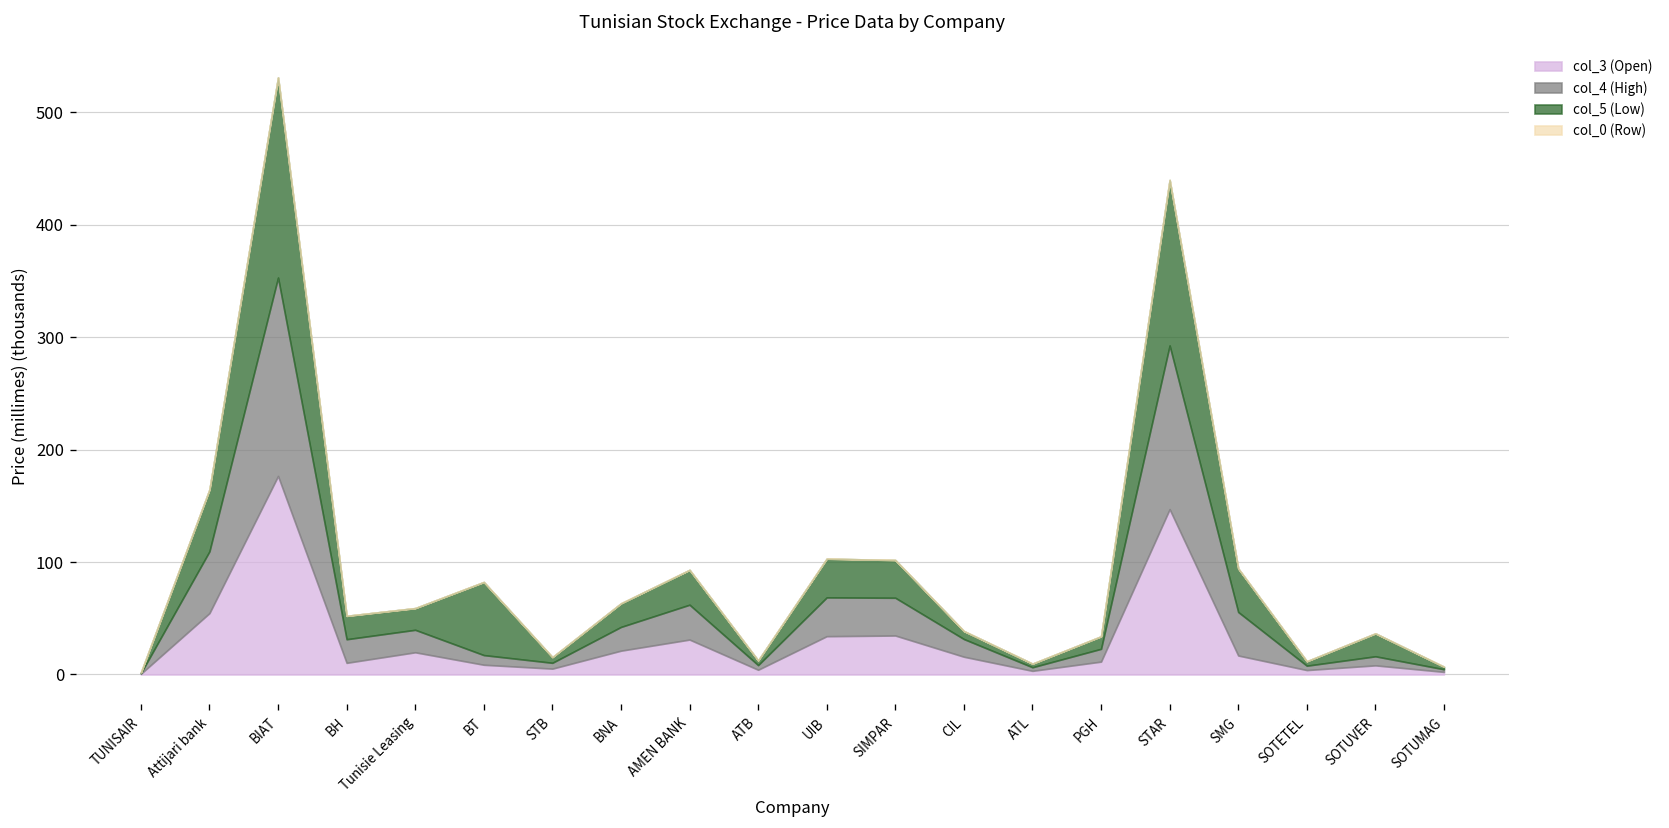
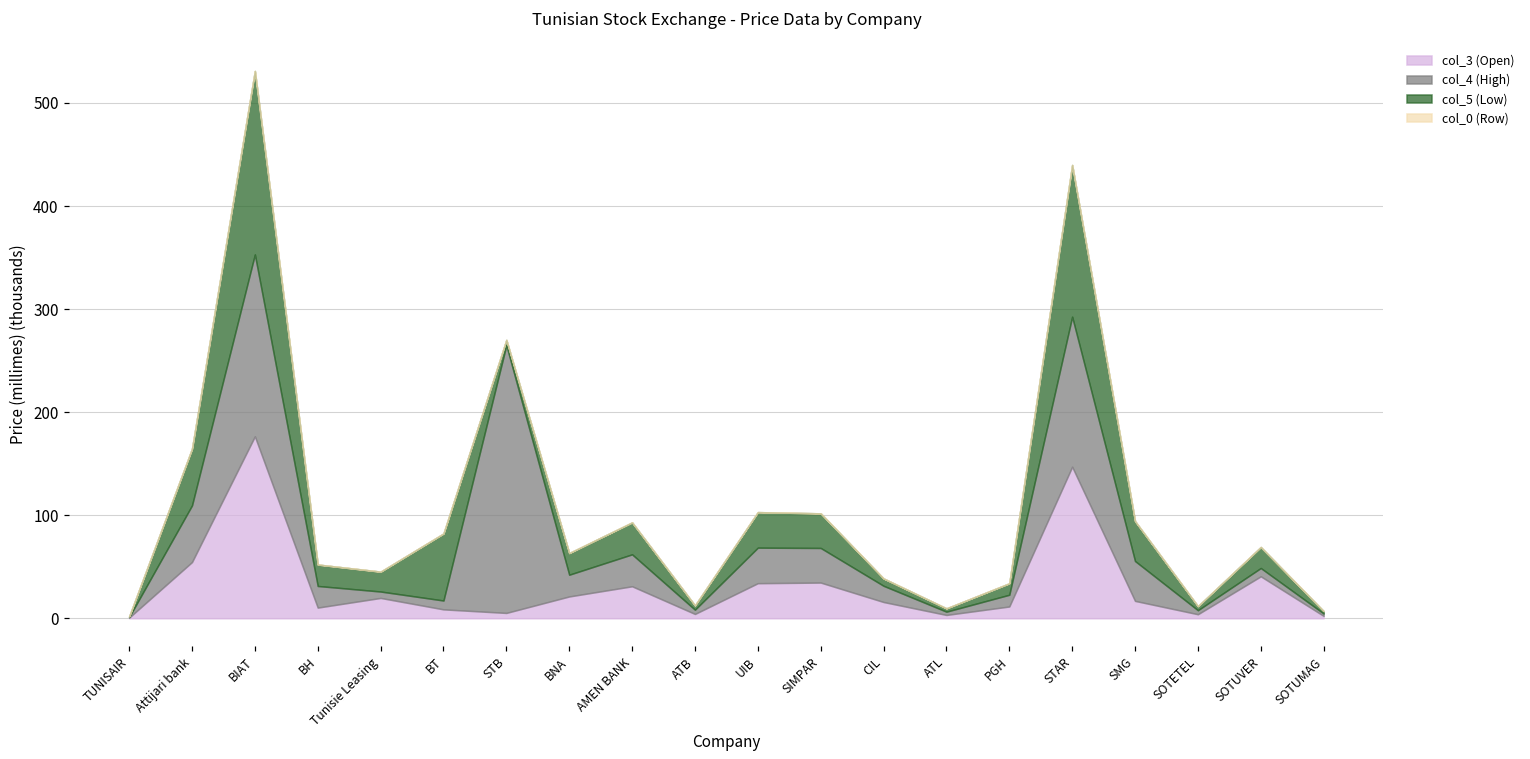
  {
    "col_3 (Open)": {
      "Attijari bank": 50,
      "BIAT": 180,
      "BH": 10,
      "Tunisie Leasing": 20,
      "BT": 10,
      "STB": 10,
      "BNA": 20,
      "AMEN BANK": 30,
      "ATB": 0,
      "UIB": 30,
      "SIMPAR": 30,
      "CIL": 20,
      "ATL": 0,
      "PGH": 10,
      "STAR": 150,
      "SMG": 20,
      "SOTETEL": 0,
-     "SOTUVER": 10
+     "SOTUVER": 40
    },
    "col_4 (High)": {
      "Attijari bank": 50,
      "BIAT": 180,
      "BH": 20,
-     "Tunisie Leasing": 20,
+     "Tunisie Leasing": 10,
      "BT": 10,
-     "STB": 10,
+     "STB": 260,
      "BNA": 20,
      "AMEN BANK": 30,
      "ATB": 0,
      "UIB": 30,
      "SIMPAR": 30,
      "CIL": 20,
      "ATL": 0,
      "PGH": 10,
      "STAR": 150,
      "SMG": 40,
      "SOTETEL": 0,
      "SOTUVER": 10
    },
    "col_0 (Row)": {
      "Attijari bank": 50,
      "BIAT": 180,
      "BH": 20,
      "Tunisie Leasing": 20,
      "BT": 70,
      "STB": 10,
      "BNA": 20,
      "AMEN BANK": 30,
      "ATB": 0,
      "UIB": 30,
      "SIMPAR": 30,
      "CIL": 10,
      "ATL": 0,
      "PGH": 10,
      "STAR": 150,
      "SMG": 40,
      "SOTETEL": 0,
      "SOTUVER": 20
    }
  }
